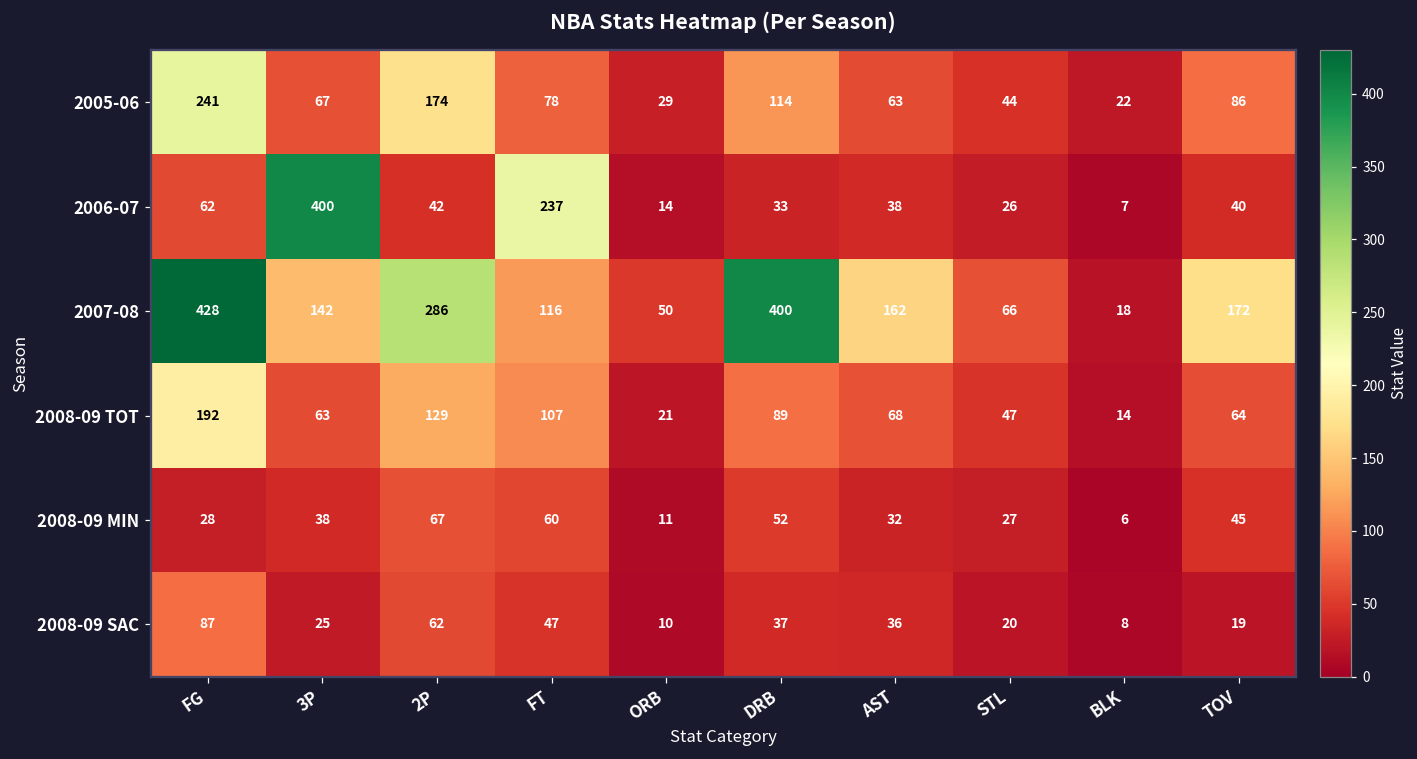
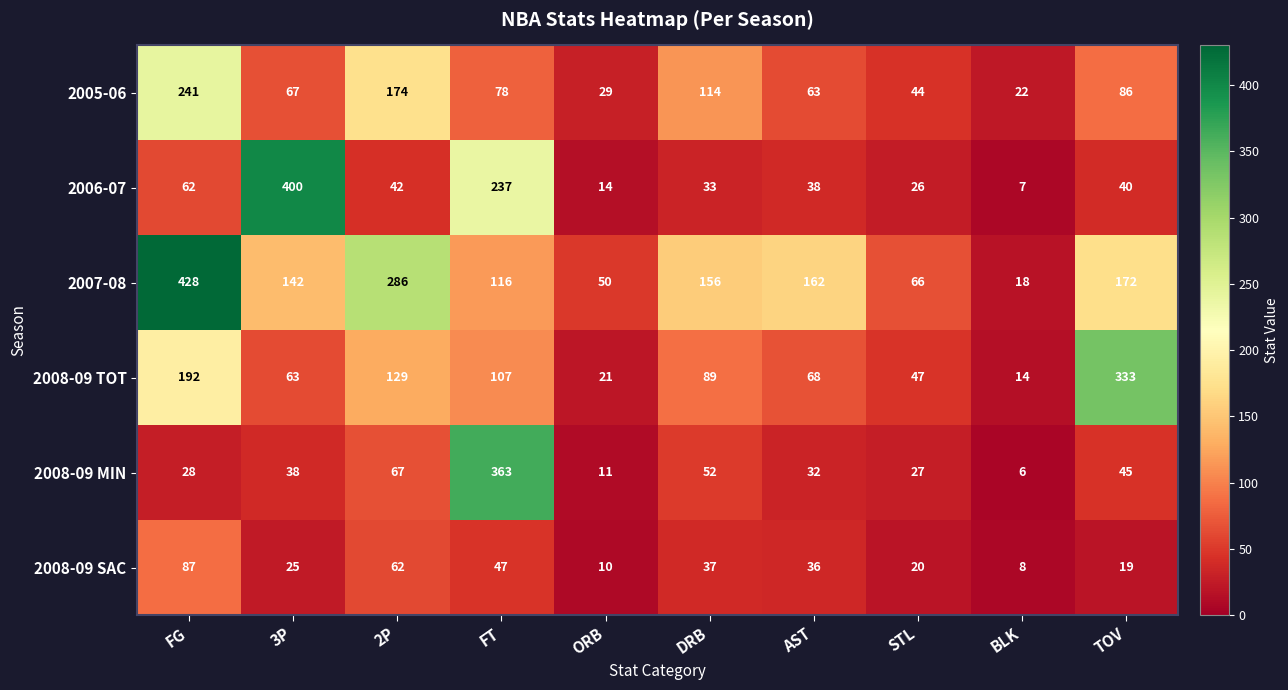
  {
    "2005-06": {
      "FG": 241,
      "3P": 67,
      "2P": 174,
      "FT": 78,
      "ORB": 29,
      "DRB": 114,
      "AST": 63,
      "STL": 44,
      "BLK": 22,
      "TOV": 86
    },
    "2006-07": {
      "FG": 62,
      "3P": 400,
      "2P": 42,
      "FT": 237,
      "ORB": 14,
      "DRB": 33,
      "AST": 38,
      "STL": 26,
      "BLK": 7,
      "TOV": 40
    },
    "2007-08": {
      "FG": 428,
      "3P": 142,
      "2P": 286,
      "FT": 116,
      "ORB": 50,
-     "DRB": 400,
+     "DRB": 156,
      "AST": 162,
      "STL": 66,
      "BLK": 18,
      "TOV": 172
    },
    "2008-09 TOT": {
      "FG": 192,
      "3P": 63,
      "2P": 129,
      "FT": 107,
      "ORB": 21,
      "DRB": 89,
      "AST": 68,
      "STL": 47,
      "BLK": 14,
-     "TOV": 64
+     "TOV": 333
    },
    "2008-09 MIN": {
      "FG": 28,
      "3P": 38,
      "2P": 67,
-     "FT": 60,
+     "FT": 363,
      "ORB": 11,
      "DRB": 52,
      "AST": 32,
      "STL": 27,
      "BLK": 6,
      "TOV": 45
    },
    "2008-09 SAC": {
      "FG": 87,
      "3P": 25,
      "2P": 62,
      "FT": 47,
      "ORB": 10,
      "DRB": 37,
      "AST": 36,
      "STL": 20,
      "BLK": 8,
      "TOV": 19
    }
  }
